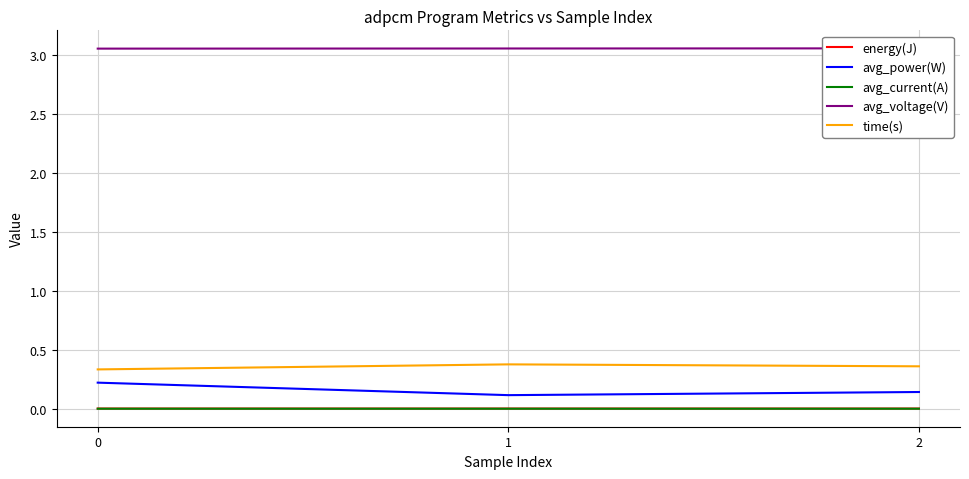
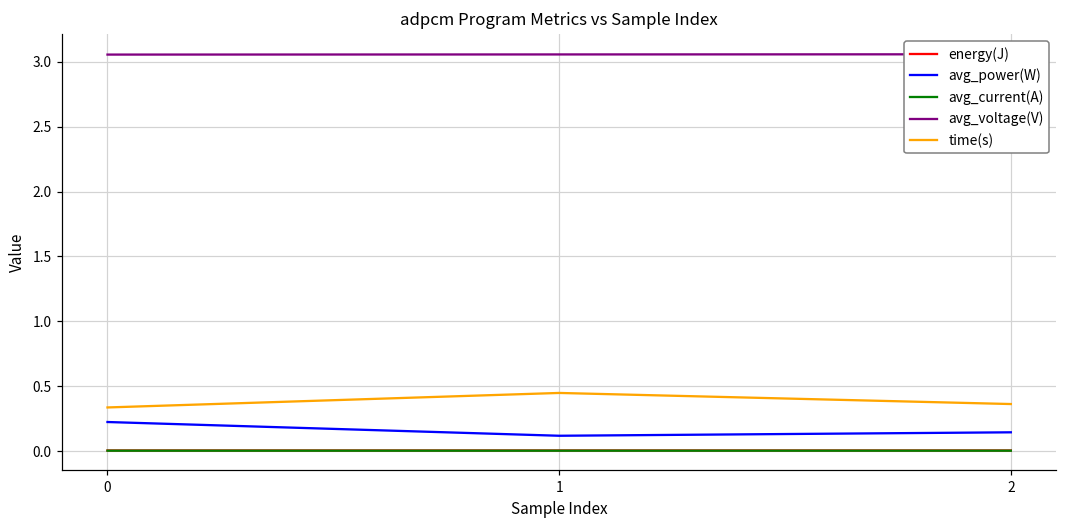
  {
    "avg_power(W)": {
      "0": 0.22,
      "1": 0.12,
      "2": 0.15
    },
    "avg_voltage(V)": {
      "0": 3.06,
      "1": 3.06
    },
    "time(s)": {
      "0": 0.34,
-     "1": 0.38,
+     "1": 0.45,
      "2": 0.36
    }
  }
